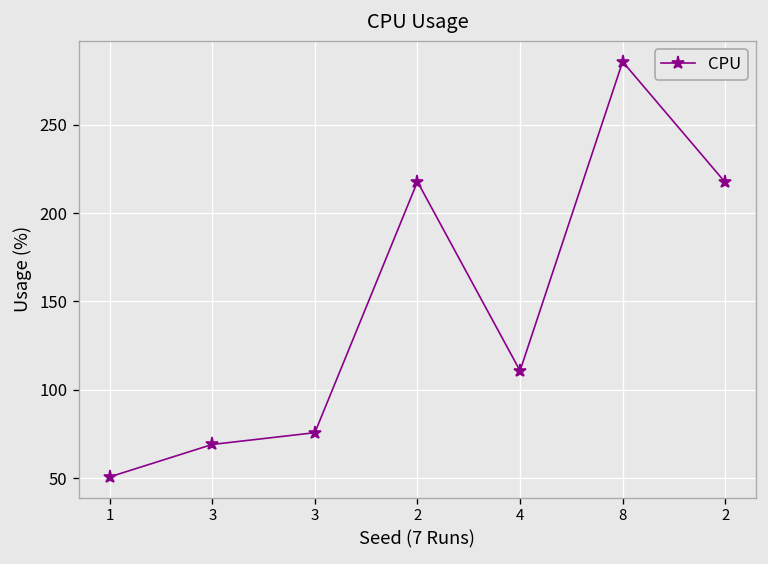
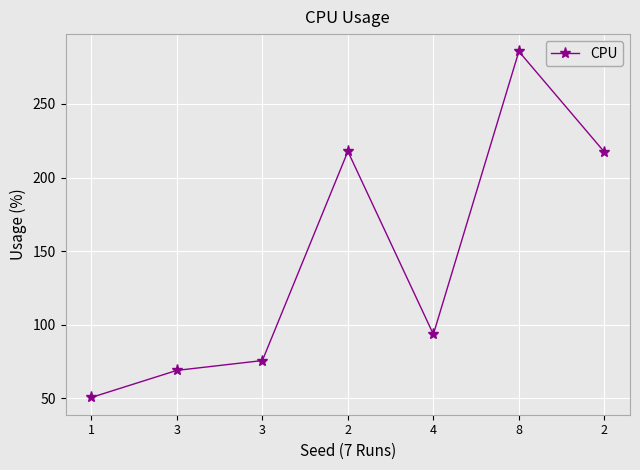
  {
    "1": 51,
-   "4": 111,
+   "4": 94,
    "8": 286
  }
